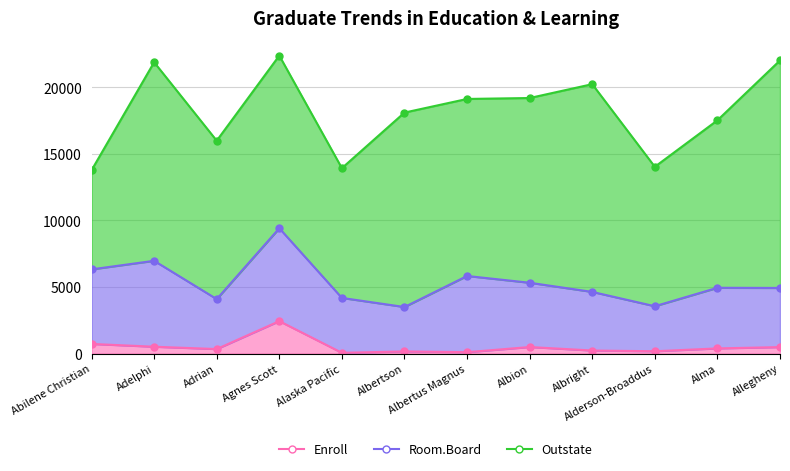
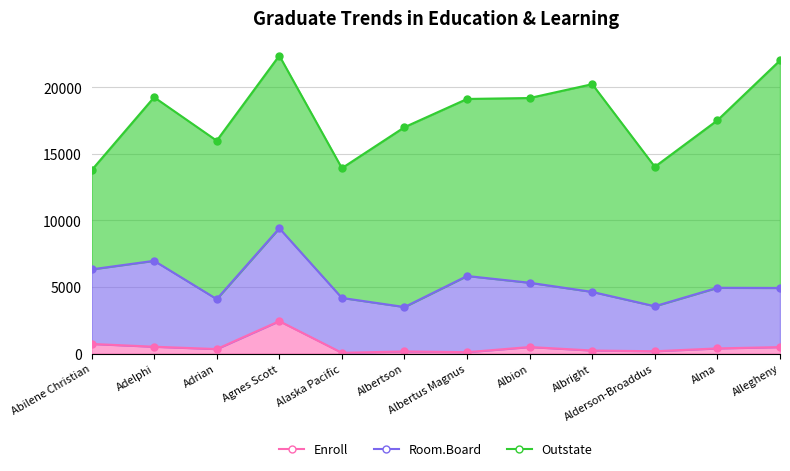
  {
    "Enroll": {
      "Abilene Christian": 700,
      "Adelphi": 500,
      "Adrian": 300,
      "Agnes Scott": 2400,
      "Alaska Pacific": 100,
      "Albertson": 200,
      "Albertus Magnus": 100,
      "Albion": 500,
      "Albright": 200,
      "Alderson-Broaddus": 200,
      "Alma": 400,
      "Allegheny": 500
    },
    "Room.Board": {
      "Abilene Christian": 5600,
      "Adelphi": 6500,
      "Adrian": 3800,
      "Agnes Scott": 7000,
      "Alaska Pacific": 4100,
      "Albertson": 3300,
      "Albertus Magnus": 5700,
      "Albion": 4800,
      "Albright": 4400,
      "Alderson-Broaddus": 3400,
      "Alma": 4600,
      "Allegheny": 4400
    },
    "Outstate": {
      "Abilene Christian": 7400,
-     "Adelphi": 14900,
+     "Adelphi": 12300,
      "Adrian": 11900,
      "Agnes Scott": 13000,
      "Alaska Pacific": 9700,
-     "Albertson": 14600,
+     "Albertson": 13500,
      "Albertus Magnus": 13300,
      "Albion": 13900,
      "Albright": 15600,
      "Alderson-Broaddus": 10500,
      "Alma": 12600,
      "Allegheny": 17100
    }
  }
